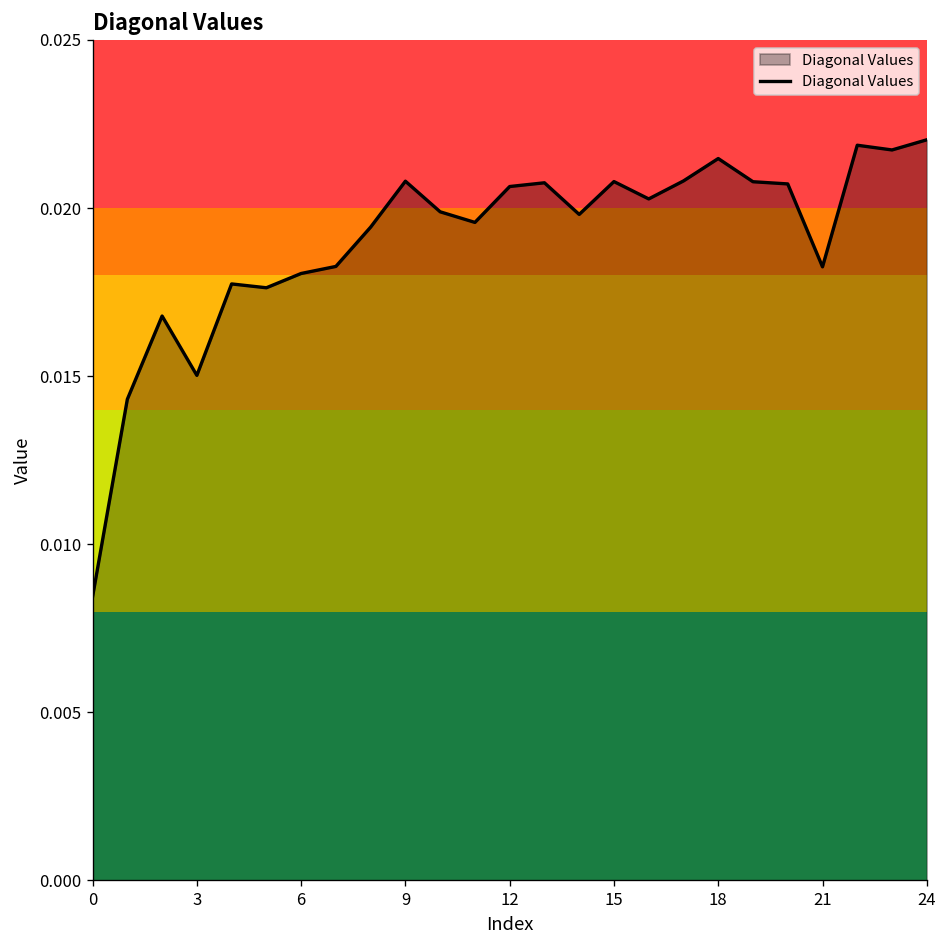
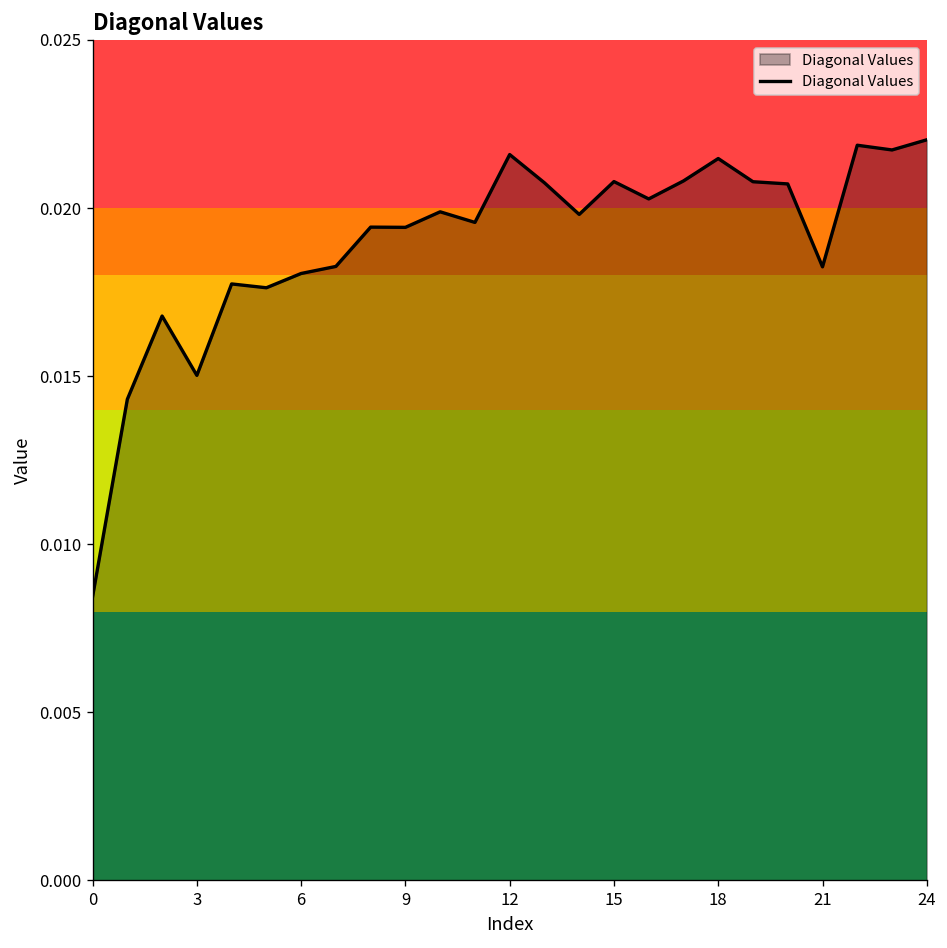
  {
    "0": 0.0084,
    "3": 0.0150,
    "6": 0.0181,
-   "9": 0.0208,
-   "12": 0.0206,
+   "9": 0.0194,
+   "12": 0.0216,
    "15": 0.0208,
    "18": 0.0215,
    "21": 0.0183,
    "24": 0.0220
  }
